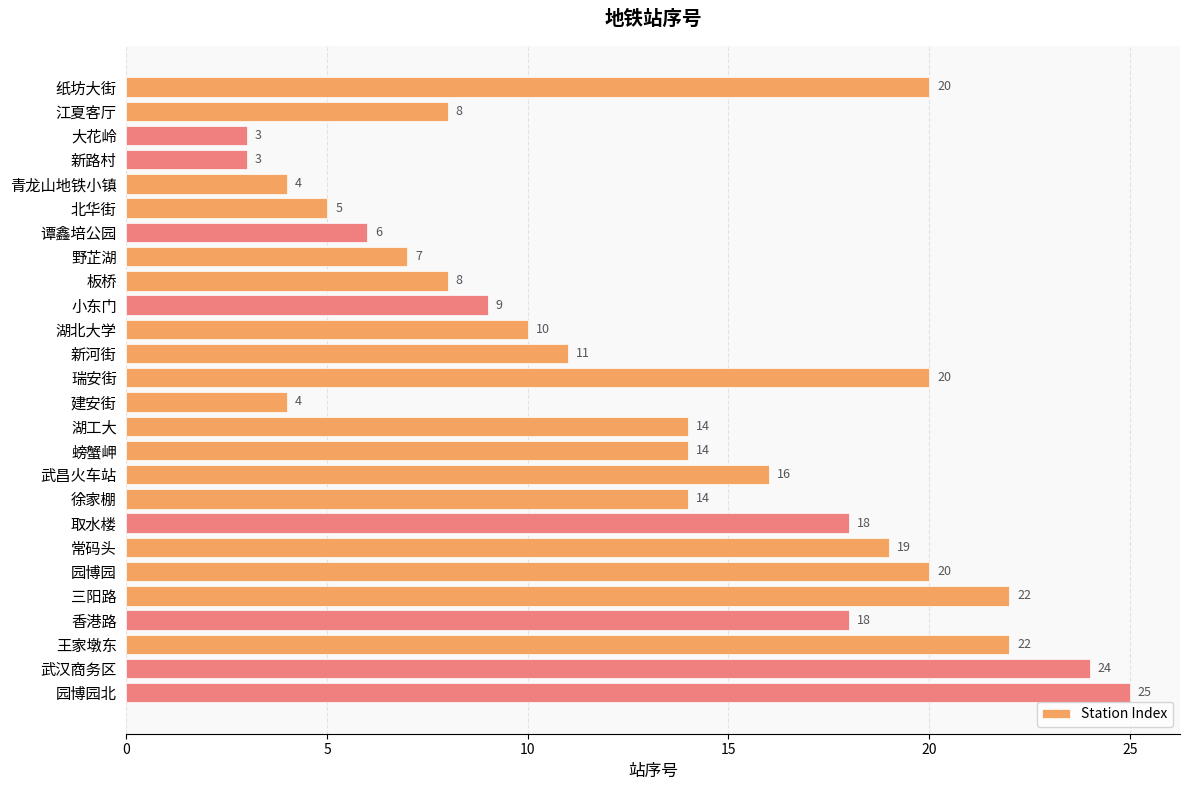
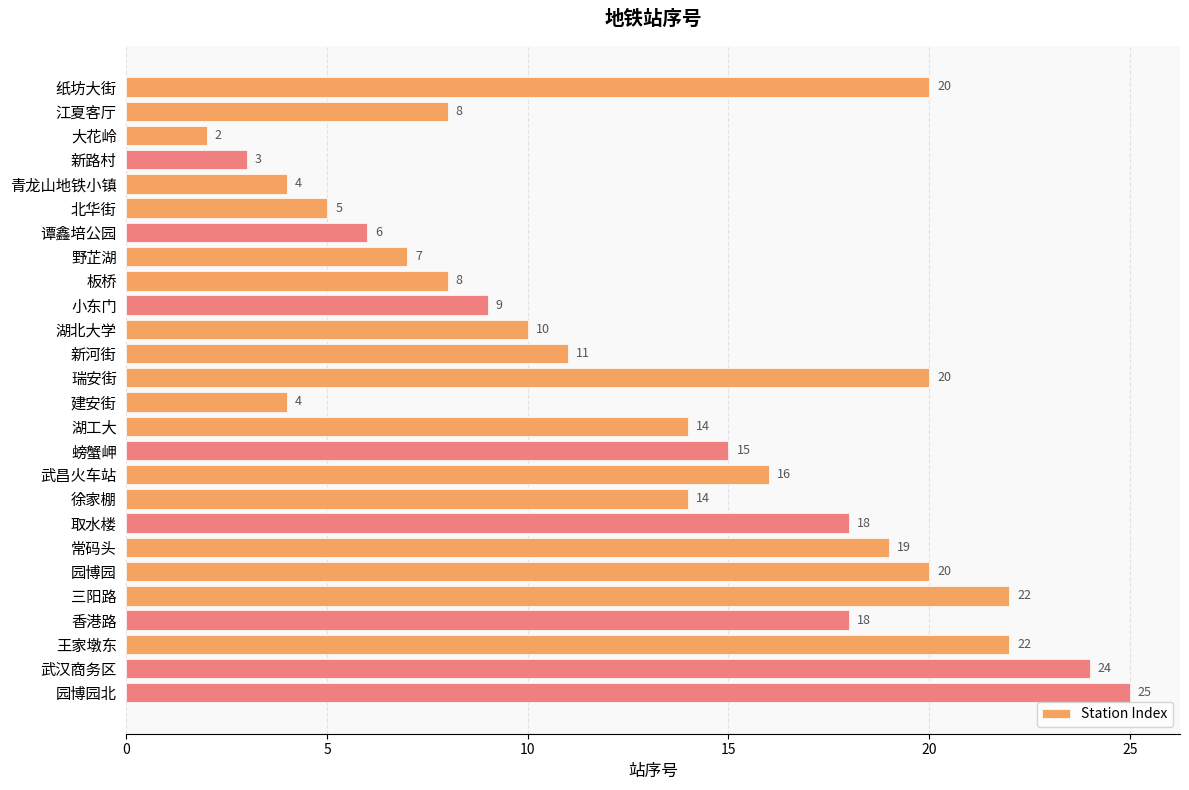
  {
    "纸坊大街": 20,
    "江夏客厅": 8,
-   "大花岭": 3,
+   "大花岭": 2,
    "新路村": 3,
    "青龙山地铁小镇": 4,
    "北华街": 5,
    "谭鑫培公园": 6,
    "野芷湖": 7,
    "板桥": 8,
    "小东门": 9,
    "湖北大学": 10,
    "新河街": 11,
    "瑞安街": 20,
    "建安街": 4,
    "湖工大": 14,
-   "螃蟹岬": 14,
+   "螃蟹岬": 15,
    "武昌火车站": 16,
    "徐家棚": 14,
    "取水楼": 18,
    "常码头": 19,
    "园博园": 20,
    "三阳路": 22,
    "香港路": 18,
    "王家墩东": 22,
    "武汉商务区": 24,
    "园博园北": 25
  }
